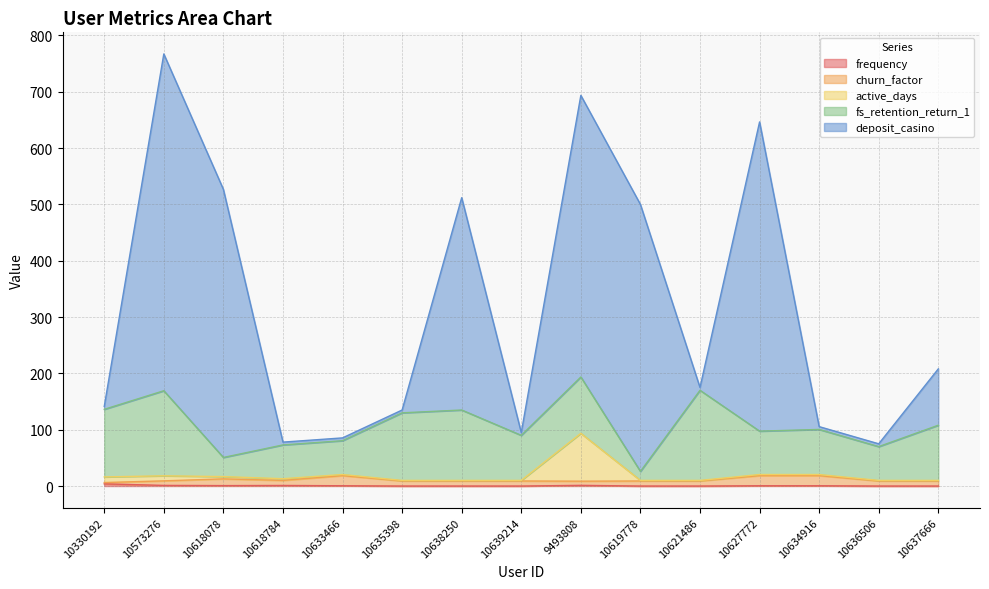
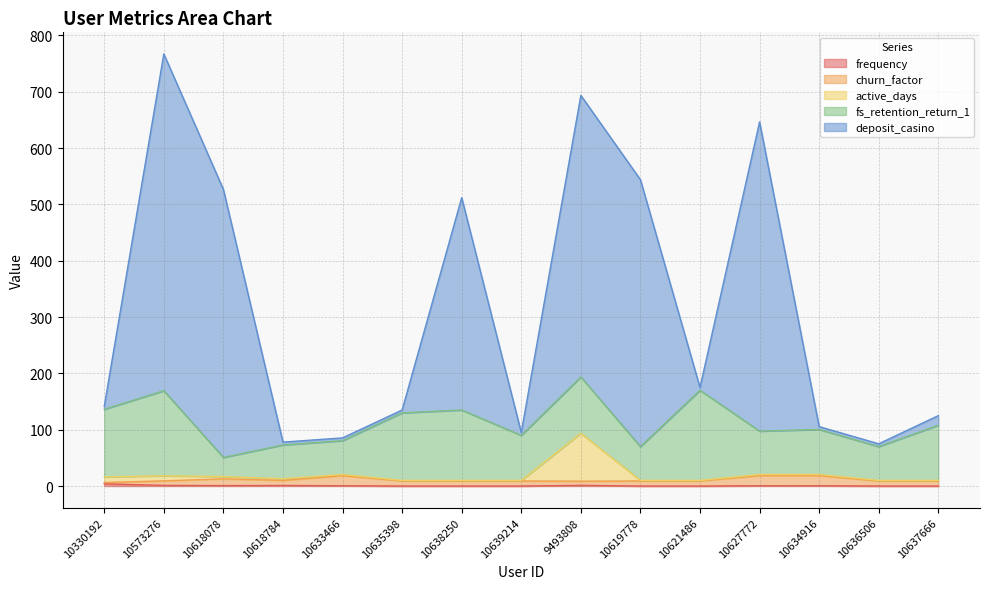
  {
    "fs_retention_return_1": {
      "10330192": 120,
      "10573276": 150,
      "10618078": 30,
      "10618784": 60,
      "10633466": 60,
      "10635398": 120,
      "10638250": 130,
      "10639214": 80,
      "9493808": 100,
-     "10619778": 20,
+     "10619778": 60,
      "10621486": 160,
      "10627772": 80,
      "10634916": 80,
      "10636506": 60,
      "10637666": 100
    },
    "deposit_casino": {
      "10330192": 10,
      "10573276": 600,
      "10618078": 480,
      "10618784": 10,
      "10633466": 10,
      "10635398": 10,
      "10638250": 380,
      "10639214": 10,
      "9493808": 500,
      "10619778": 470,
      "10621486": 10,
      "10627772": 550,
      "10634916": 10,
      "10636506": 10,
-     "10637666": 100
+     "10637666": 20
    }
  }
